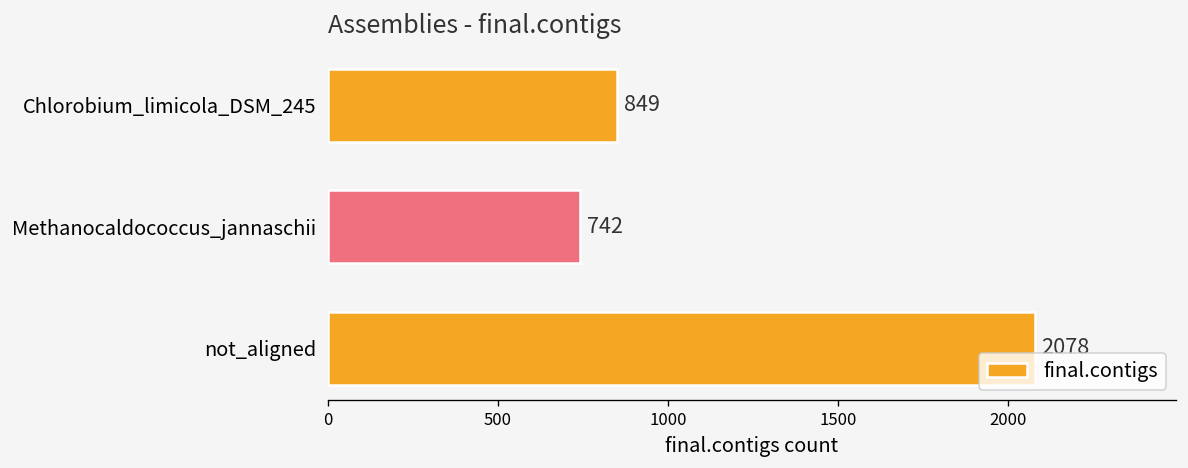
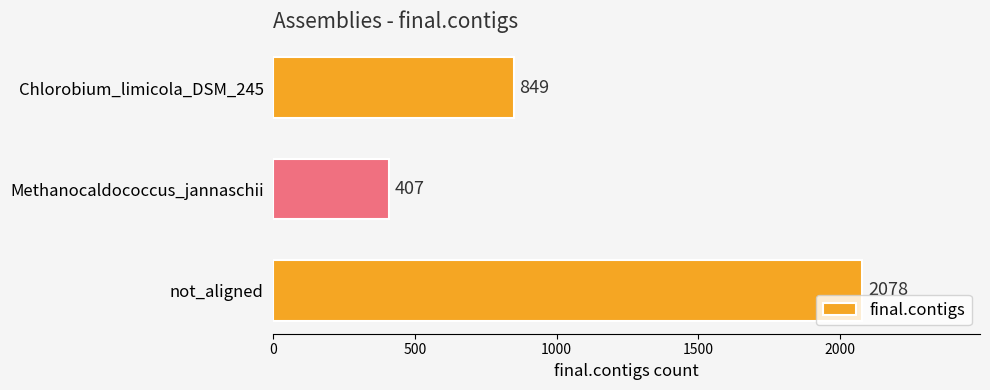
  {
    "Chlorobium_limicola_DSM_245": 849,
-   "Methanocaldococcus_jannaschii": 742
+   "Methanocaldococcus_jannaschii": 407
  }
